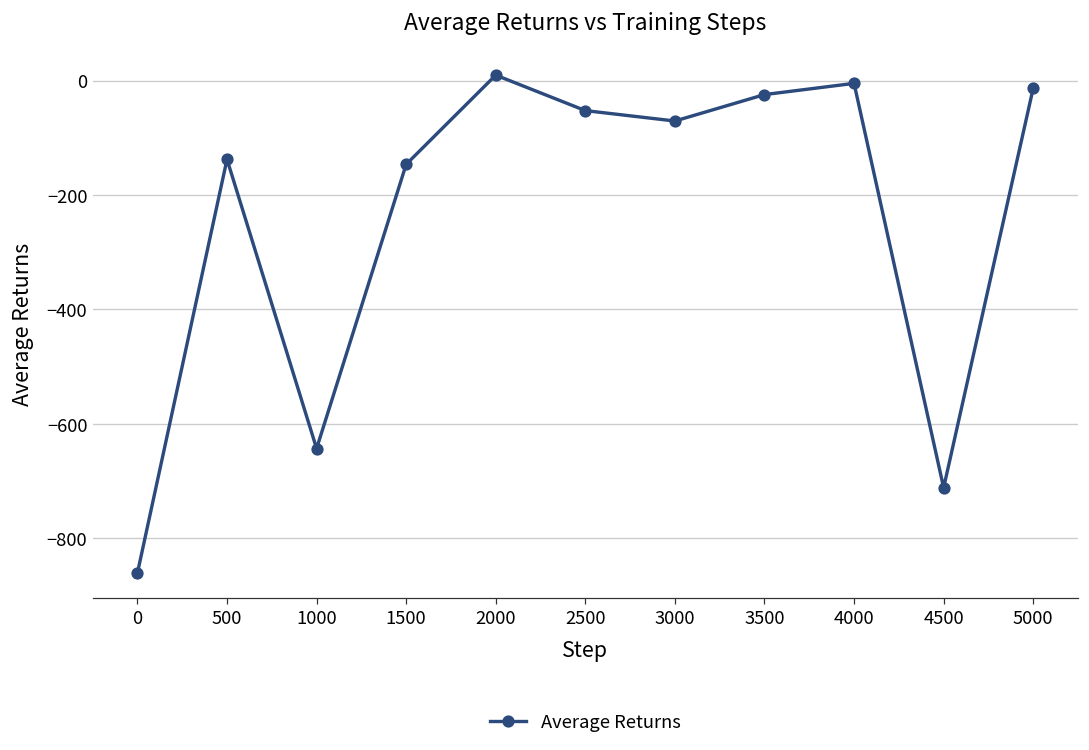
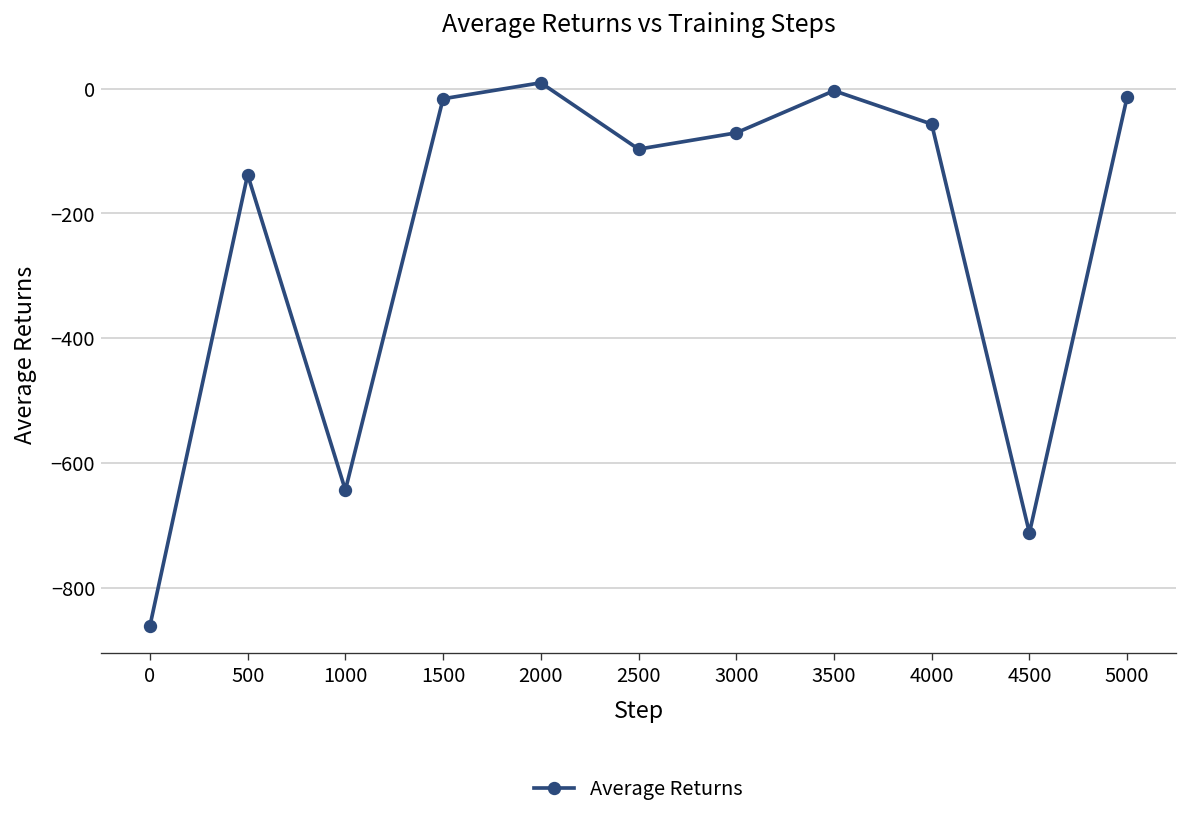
  {
    "0": -860,
    "500": -140,
    "1000": -640,
-   "1500": -150,
+   "1500": -20,
    "2000": 10,
-   "2500": -50,
+   "2500": -100,
    "3000": -70,
-   "3500": -20,
-   "4000": -10,
+   "3500": 0,
+   "4000": -60,
    "4500": -710,
    "5000": -10
  }
